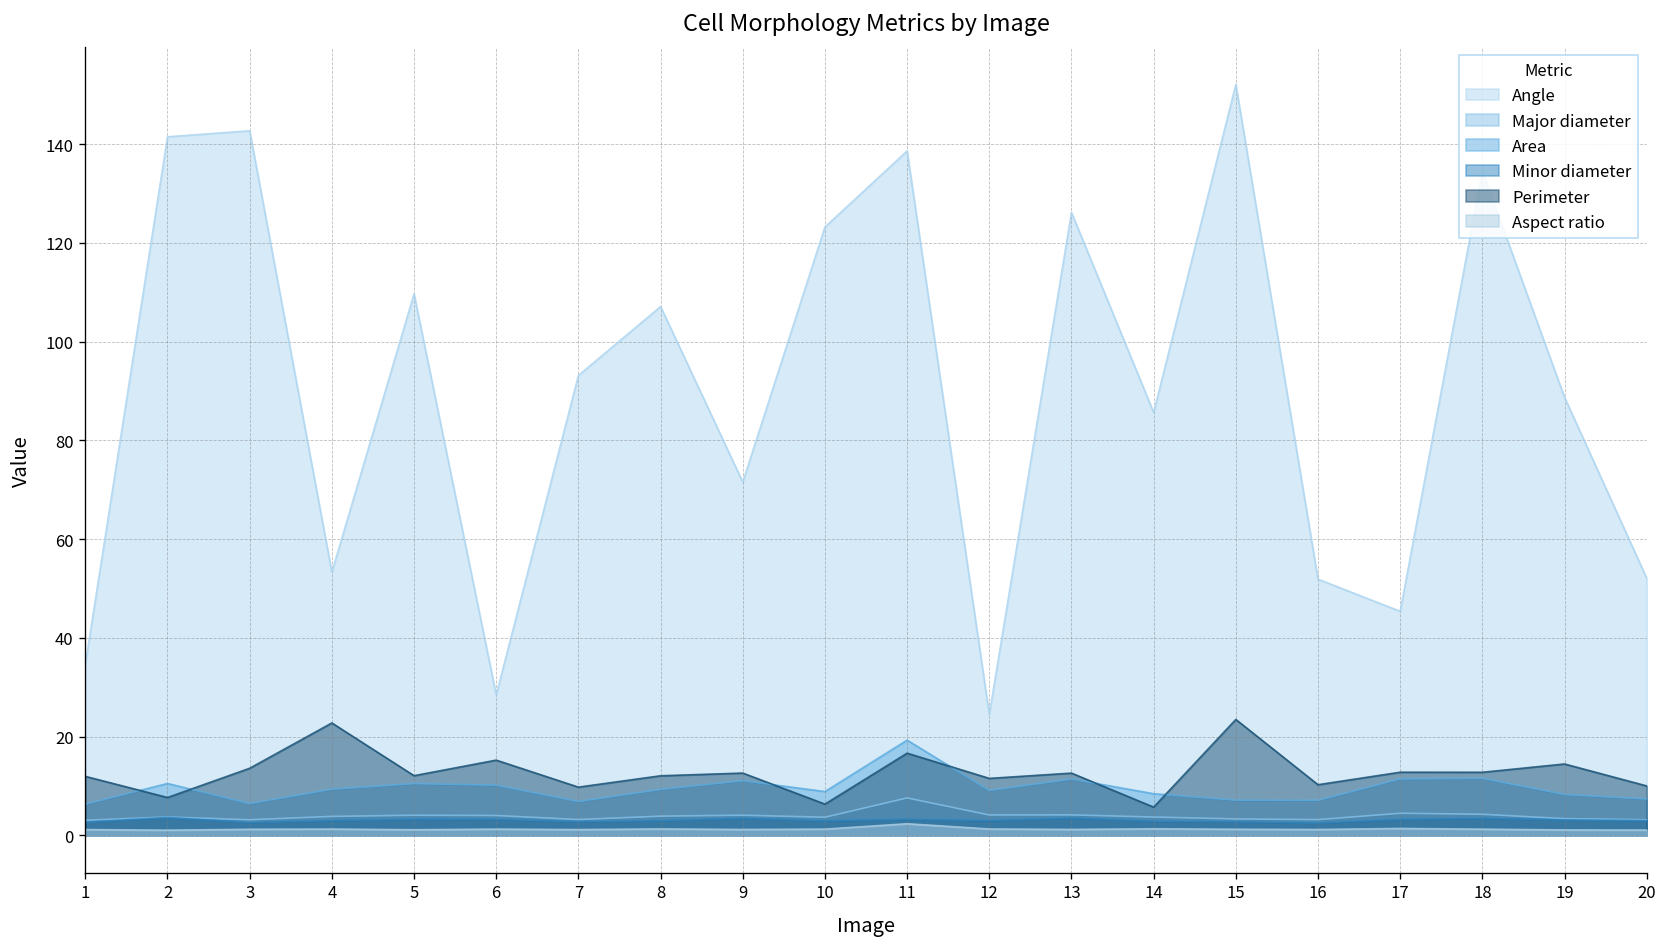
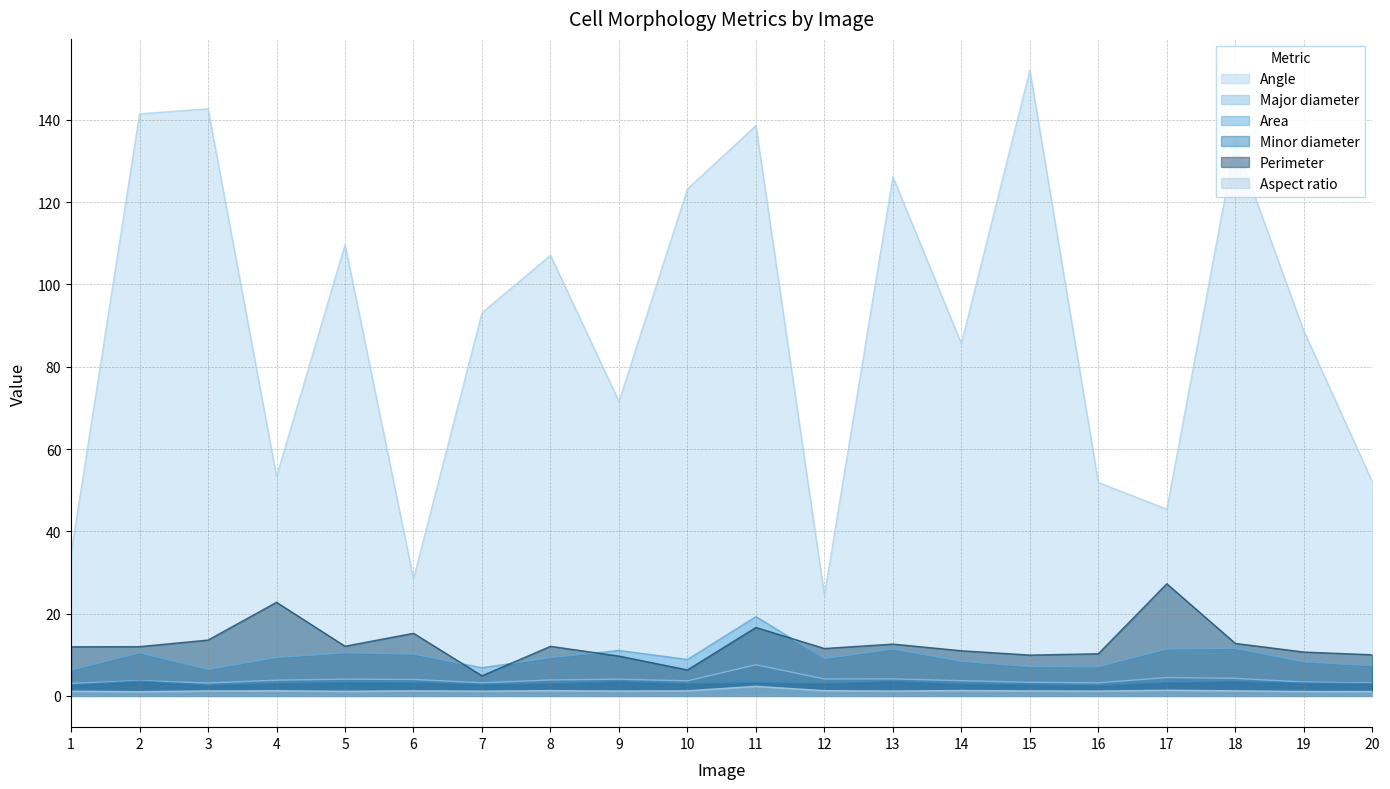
  {
    "Perimeter": {
      "1": 12,
-     "2": 8,
+     "2": 12,
      "3": 14,
      "4": 23,
      "5": 12,
      "6": 15,
-     "7": 10,
+     "7": 5,
      "8": 12,
-     "9": 13,
+     "9": 10,
      "10": 6,
      "11": 17,
      "12": 12,
      "13": 13,
-     "14": 6,
-     "15": 23,
+     "14": 11,
+     "15": 10,
      "16": 10,
-     "17": 13,
+     "17": 27,
      "18": 13,
-     "19": 14,
+     "19": 11,
      "20": 10
    }
  }
